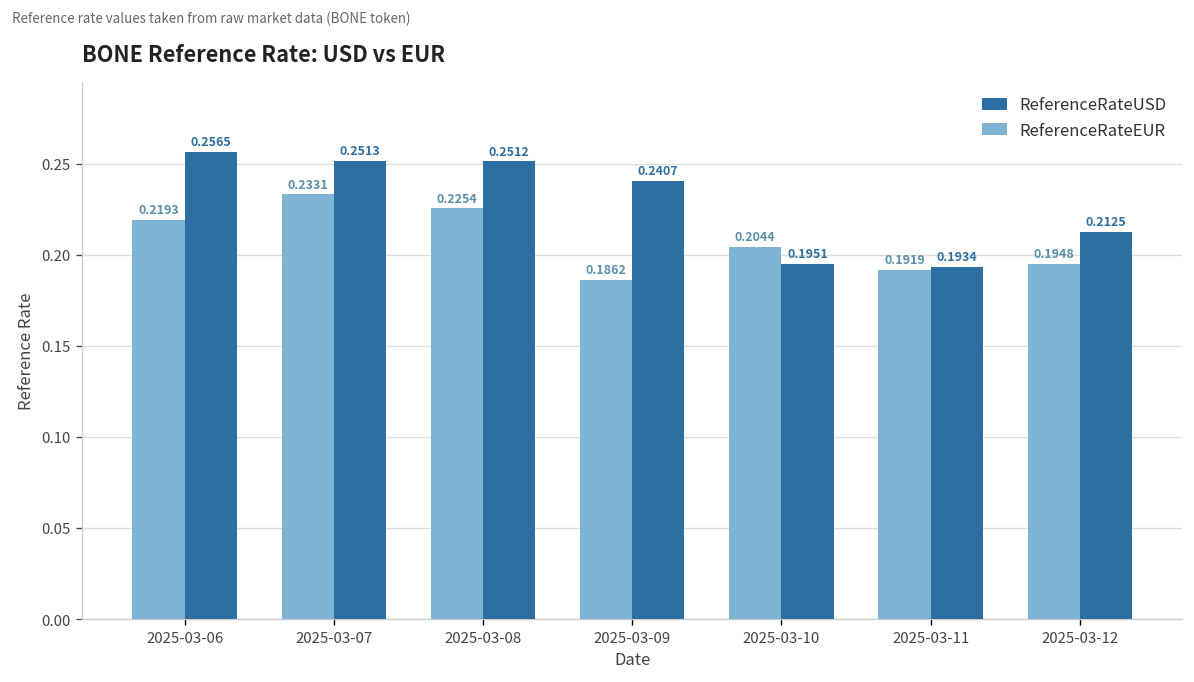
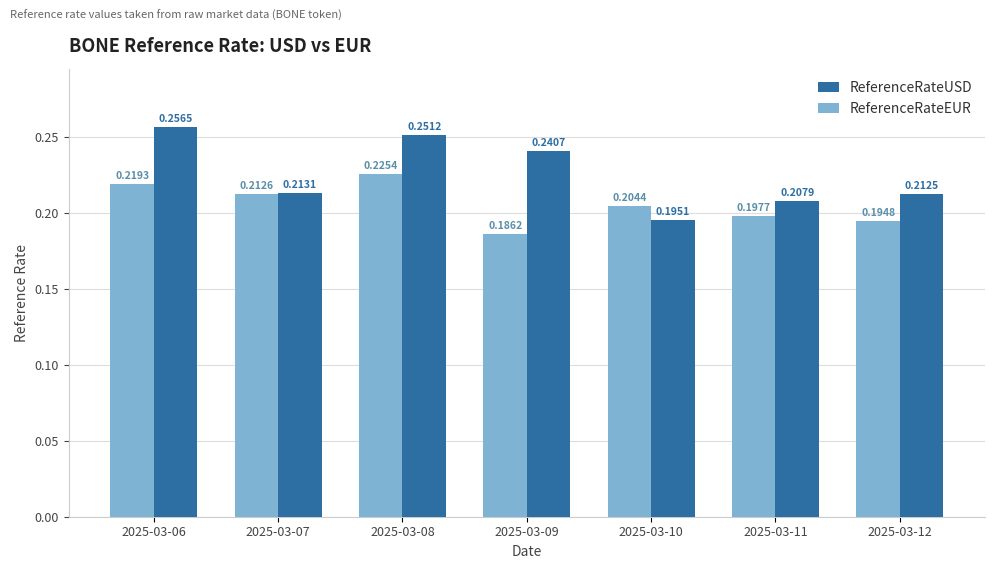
  {
    "ReferenceRateUSD": {
      "2025-03-06": 0.2565,
-     "2025-03-07": 0.2513,
+     "2025-03-07": 0.2131,
      "2025-03-08": 0.2512,
      "2025-03-09": 0.2407,
      "2025-03-10": 0.1951,
-     "2025-03-11": 0.1934,
+     "2025-03-11": 0.2079,
      "2025-03-12": 0.2125
    },
    "ReferenceRateEUR": {
      "2025-03-06": 0.2193,
-     "2025-03-07": 0.2331,
+     "2025-03-07": 0.2126,
      "2025-03-08": 0.2254,
      "2025-03-09": 0.1862,
      "2025-03-10": 0.2044,
-     "2025-03-11": 0.1919,
+     "2025-03-11": 0.1977,
      "2025-03-12": 0.1948
    }
  }
